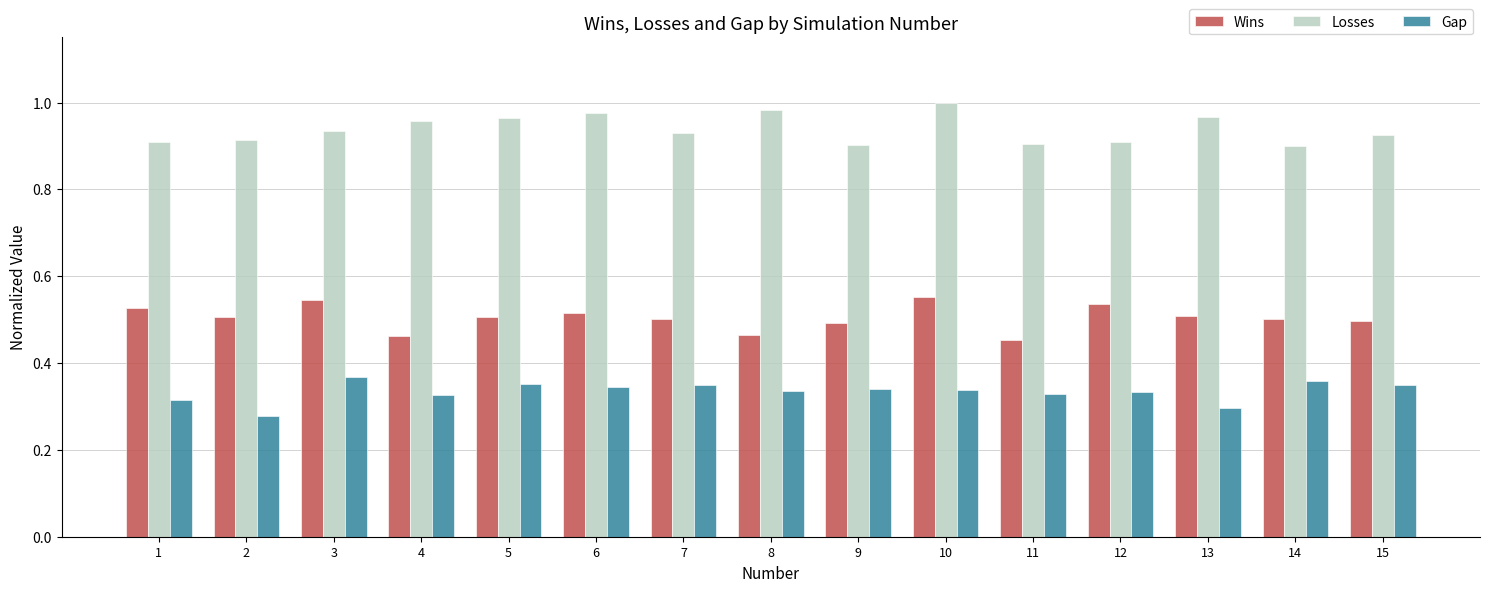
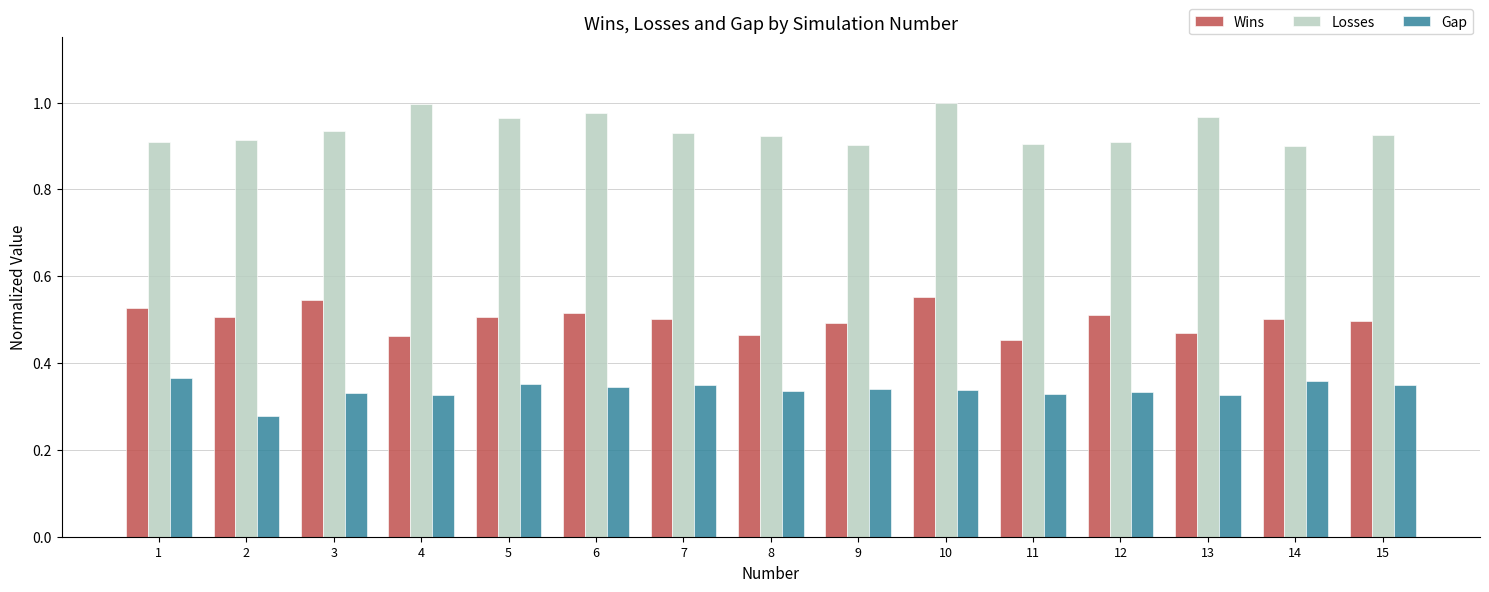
  {
    "Wins": {
      "1": 0.53,
      "2": 0.51,
      "3": 0.54,
      "4": 0.46,
      "5": 0.51,
      "6": 0.51,
      "7": 0.50,
      "8": 0.46,
      "9": 0.49,
      "10": 0.55,
      "11": 0.45,
-     "12": 0.54,
-     "13": 0.51,
+     "12": 0.51,
+     "13": 0.47,
      "14": 0.50,
      "15": 0.50
    },
    "Losses": {
      "1": 0.91,
      "2": 0.91,
      "3": 0.94,
-     "4": 0.96,
+     "4": 1.00,
      "5": 0.96,
      "6": 0.98,
      "7": 0.93,
-     "8": 0.98,
+     "8": 0.92,
      "9": 0.90,
      "10": 1.00,
      "11": 0.91,
      "12": 0.91,
      "13": 0.97,
      "14": 0.90,
      "15": 0.92
    },
    "Gap": {
-     "1": 0.31,
+     "1": 0.37,
      "2": 0.28,
-     "3": 0.37,
+     "3": 0.33,
      "4": 0.33,
      "5": 0.35,
      "6": 0.35,
      "7": 0.35,
      "8": 0.33,
      "9": 0.34,
      "10": 0.34,
      "11": 0.33,
      "12": 0.33,
-     "13": 0.30,
+     "13": 0.33,
      "14": 0.36,
      "15": 0.35
    }
  }
